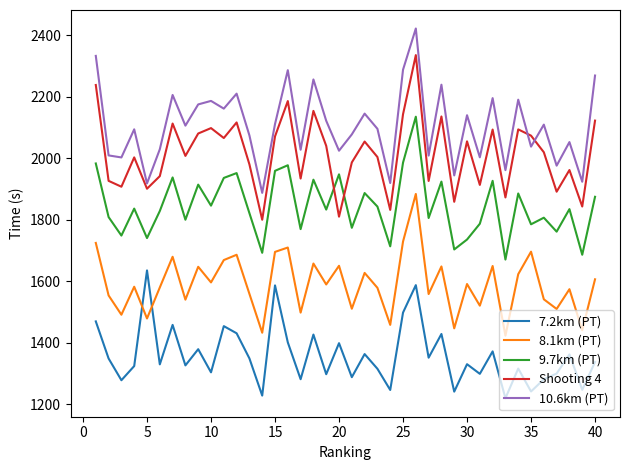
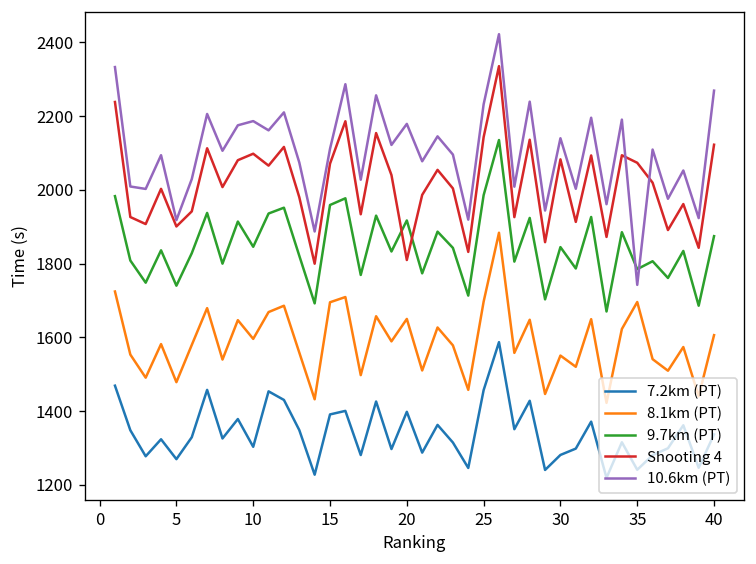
  {
    "7.2km (PT)": {
-     "5": 1640,
+     "5": 1270,
      "10": 1300,
-     "15": 1590,
+     "15": 1390,
      "20": 1400,
-     "25": 1500,
-     "30": 1330
+     "25": 1460,
+     "30": 1280
    },
    "8.1km (PT)": {
      "5": 1480,
      "10": 1600,
      "15": 1700,
      "20": 1650,
-     "25": 1730,
-     "30": 1590,
+     "25": 1700,
+     "30": 1550,
      "35": 1700,
      "40": 1610
    },
    "9.7km (PT)": {
      "5": 1740,
      "10": 1850,
      "15": 1960,
-     "20": 1950,
+     "20": 1920,
      "25": 1990,
-     "30": 1740,
+     "30": 1850,
      "35": 1790,
      "40": 1870
    },
    "Shooting 4": {
      "5": 1900,
      "10": 2100,
      "15": 2070,
      "20": 1810,
      "25": 2140,
-     "30": 2060,
+     "30": 2080,
      "35": 2070,
      "40": 2120
    },
    "10.6km (PT)": {
      "5": 1920,
      "10": 2190,
      "15": 2110,
-     "20": 2020,
-     "25": 2290,
+     "20": 2180,
+     "25": 2230,
      "30": 2140,
-     "35": 2040,
+     "35": 1740,
      "40": 2270
    }
  }
